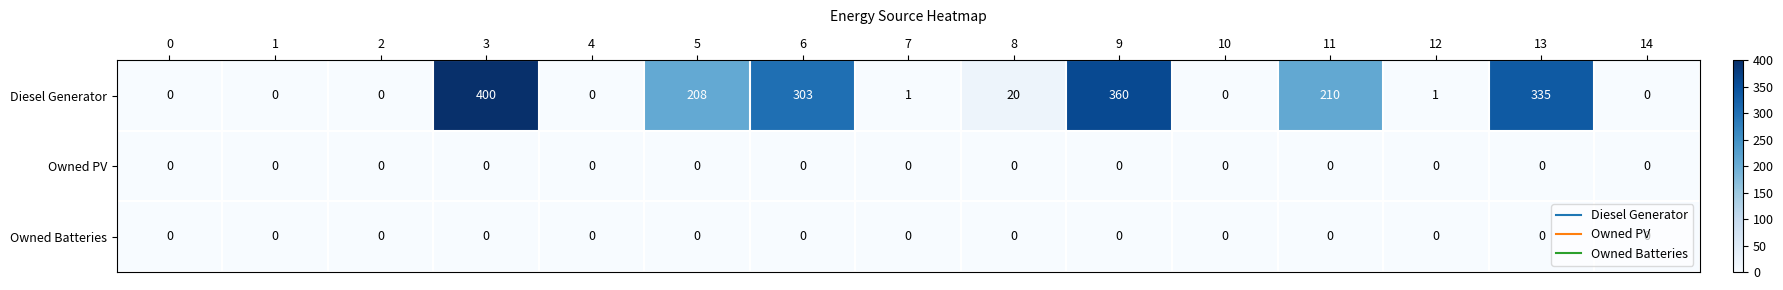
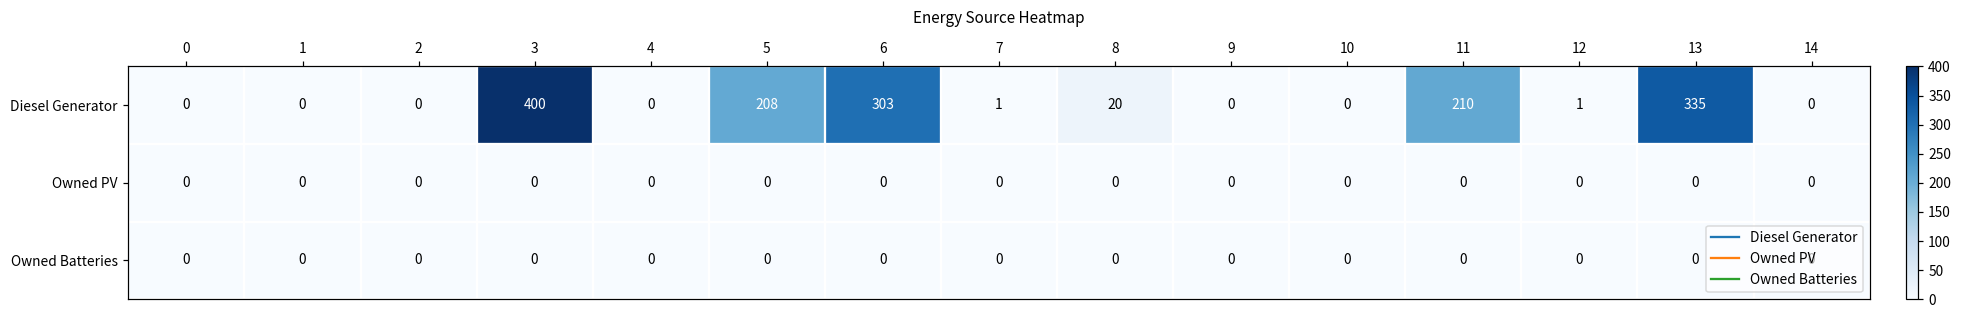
  {
    "Diesel Generator": {
      "0": 0,
      "1": 0,
      "2": 0,
      "3": 400,
      "4": 0,
      "5": 208,
      "6": 303,
      "7": 1,
      "8": 20,
-     "9": 360,
+     "9": 0,
      "10": 0,
      "11": 210,
      "12": 1,
      "13": 335,
      "14": 0
    },
    "Owned PV": {
      "0": 0,
      "1": 0,
      "2": 0,
      "3": 0,
      "4": 0,
      "5": 0,
      "6": 0,
      "7": 0,
      "8": 0,
      "9": 0,
      "10": 0,
      "11": 0,
      "12": 0,
      "13": 0,
      "14": 0
    },
    "Owned Batteries": {
      "0": 0,
      "1": 0,
      "2": 0,
      "3": 0,
      "4": 0,
      "5": 0,
      "6": 0,
      "7": 0,
      "8": 0,
      "9": 0,
      "10": 0,
      "11": 0,
      "12": 0,
      "13": 0
    }
  }
